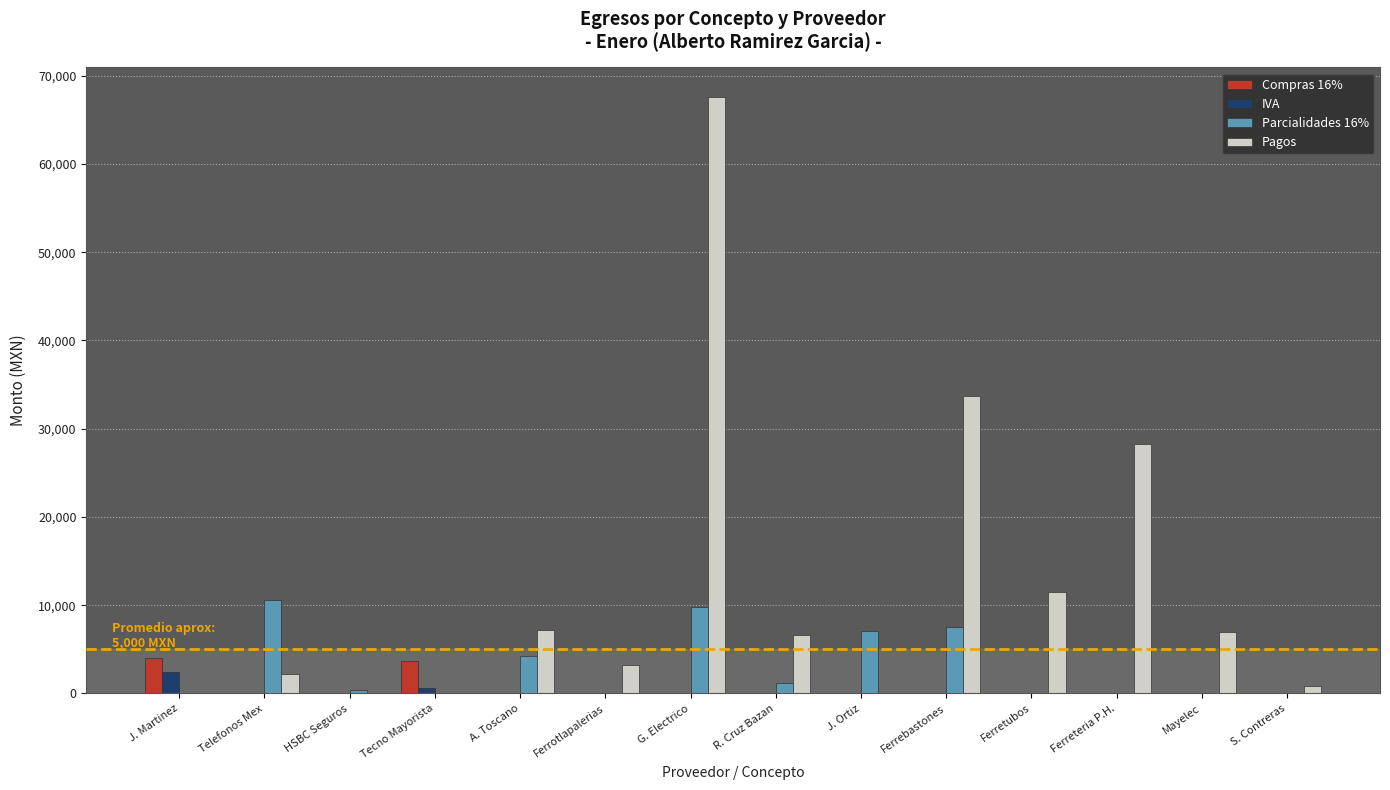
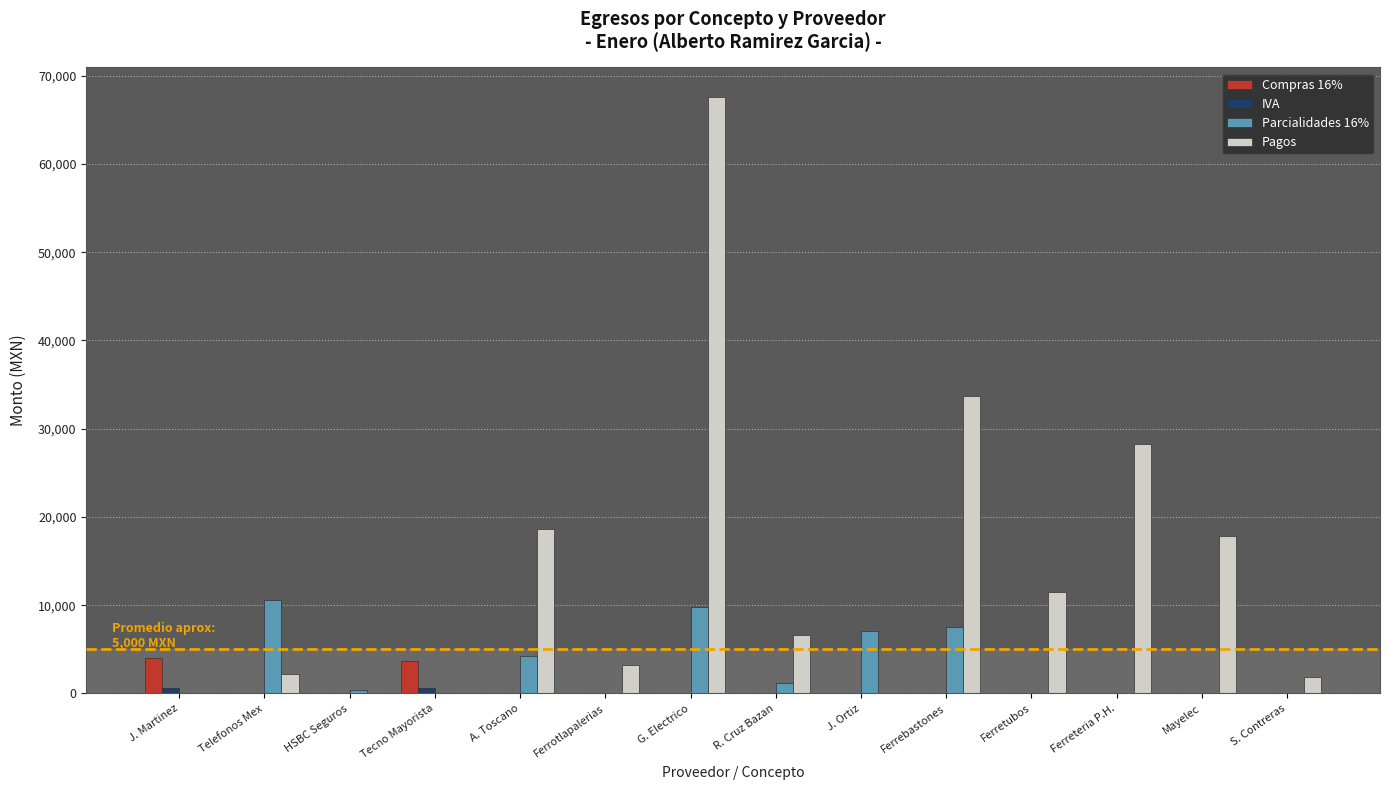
  {
    "Compras 16%": {
      "Telefonos Mex": "0",
      "HSBC Seguros": "0",
      "Tecno Mayorista": "4,000",
      "A. Toscano": "0",
      "Ferrotlapalerias": "0",
      "G. Electrico": "0",
      "R. Cruz Bazan": "0",
      "J. Ortiz": "0",
      "Ferrebastones": "0",
      "Ferretubos": "0",
      "Ferreteria P.H.": "0",
      "Mayelec": "0",
      "S. Contreras": "0"
    },
    "IVA": {
-     "J. Martinez": "2,000",
+     "J. Martinez": "1,000",
      "Telefonos Mex": "0",
      "HSBC Seguros": "0",
      "Tecno Mayorista": "1,000",
      "A. Toscano": "0",
      "Ferrotlapalerias": "0",
      "G. Electrico": "0",
      "R. Cruz Bazan": "0",
      "J. Ortiz": "0",
      "Ferrebastones": "0",
      "Ferretubos": "0",
      "Ferreteria P.H.": "0",
      "Mayelec": "0",
      "S. Contreras": "0"
    },
    "Parcialidades 16%": {
      "J. Martinez": "0",
      "Telefonos Mex": "11,000",
      "HSBC Seguros": "0",
      "Tecno Mayorista": "0",
      "A. Toscano": "4,000",
      "Ferrotlapalerias": "0",
      "G. Electrico": "10,000",
      "R. Cruz Bazan": "1,000",
      "J. Ortiz": "7,000",
      "Ferrebastones": "7,000",
      "Ferretubos": "0",
      "Ferreteria P.H.": "0",
      "Mayelec": "0",
      "S. Contreras": "0"
    },
    "Pagos": {
      "J. Martinez": "0",
      "Telefonos Mex": "2,000",
      "HSBC Seguros": "0",
      "Tecno Mayorista": "0",
-     "A. Toscano": "7,000",
+     "A. Toscano": "19,000",
      "Ferrotlapalerias": "3,000",
      "G. Electrico": "68,000",
      "R. Cruz Bazan": "7,000",
      "J. Ortiz": "0",
      "Ferrebastones": "34,000",
      "Ferretubos": "12,000",
      "Ferreteria P.H.": "28,000",
-     "Mayelec": "7,000",
-     "S. Contreras": "1,000"
+     "Mayelec": "18,000",
+     "S. Contreras": "2,000"
    }
  }
